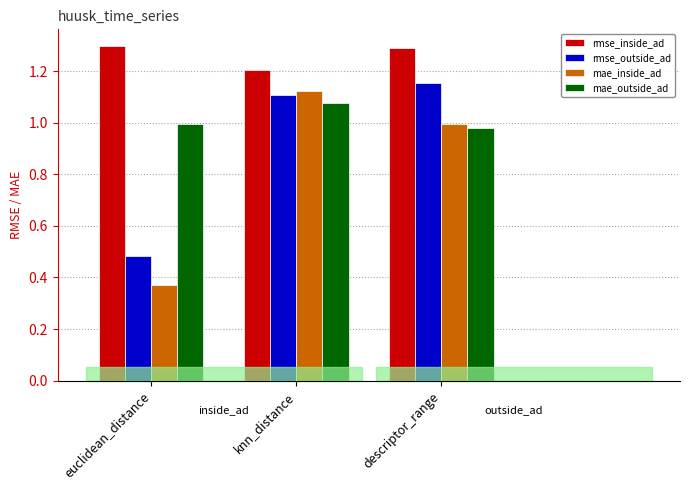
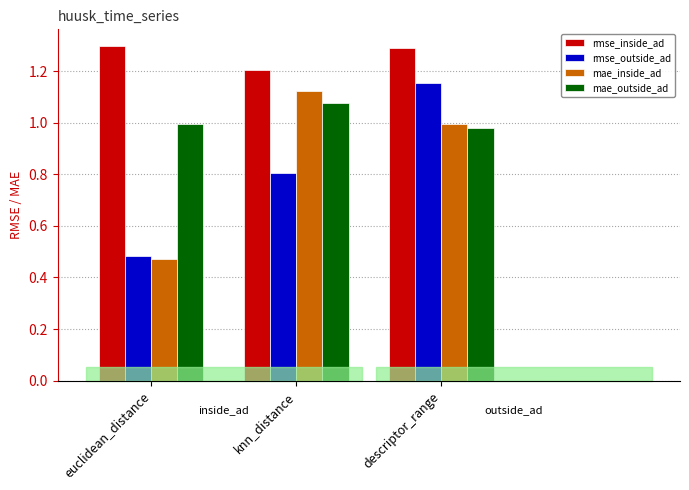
  {
    "rmse_inside_ad": {
      "euclidean_distance": 1.30,
      "knn_distance": 1.20,
      "descriptor_range": 1.29
    },
    "rmse_outside_ad": {
      "euclidean_distance": 0.48,
-     "knn_distance": 1.11,
+     "knn_distance": 0.80,
      "descriptor_range": 1.15
    },
    "mae_inside_ad": {
-     "euclidean_distance": 0.37,
+     "euclidean_distance": 0.47,
      "knn_distance": 1.12,
      "descriptor_range": 1.00
    },
    "mae_outside_ad": {
      "euclidean_distance": 1.00,
      "knn_distance": 1.08,
      "descriptor_range": 0.98
    }
  }
